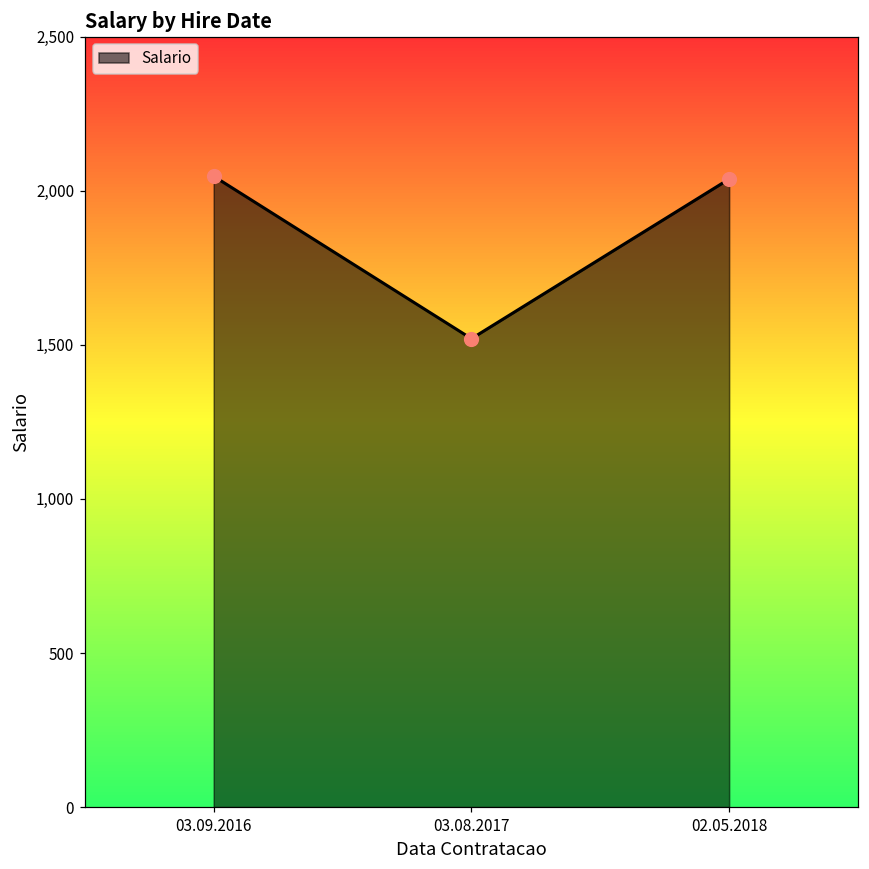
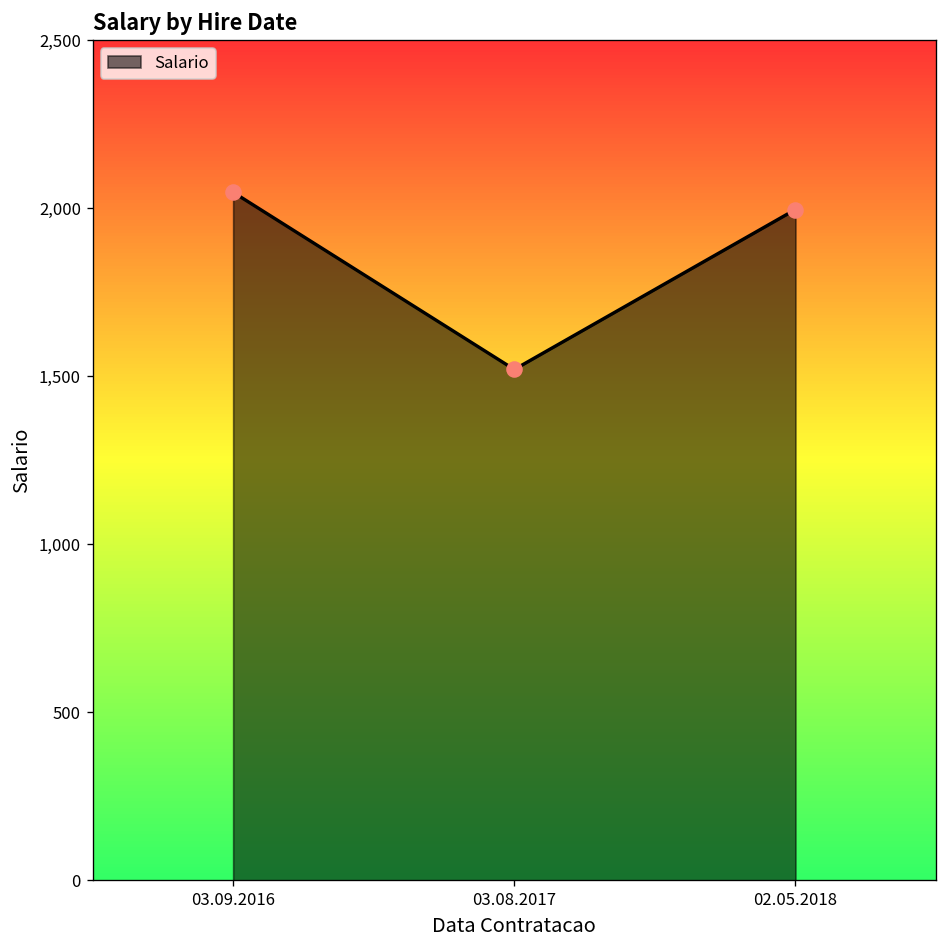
  {
    "03.09.2016": "2,050",
    "03.08.2017": "1,520",
-   "02.05.2018": "2,040"
+   "02.05.2018": "2,000"
  }
